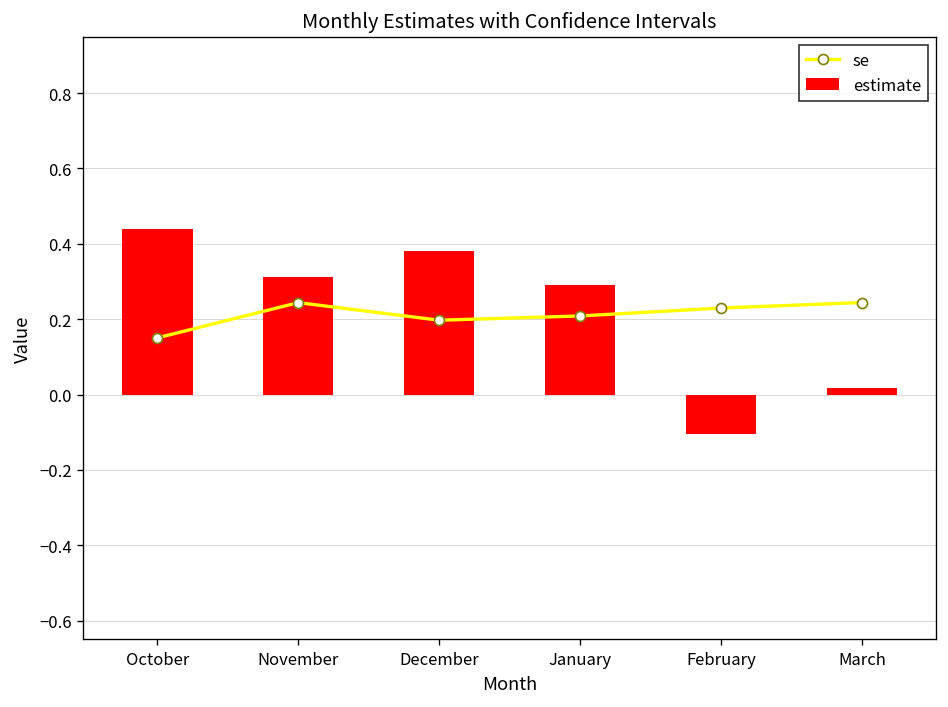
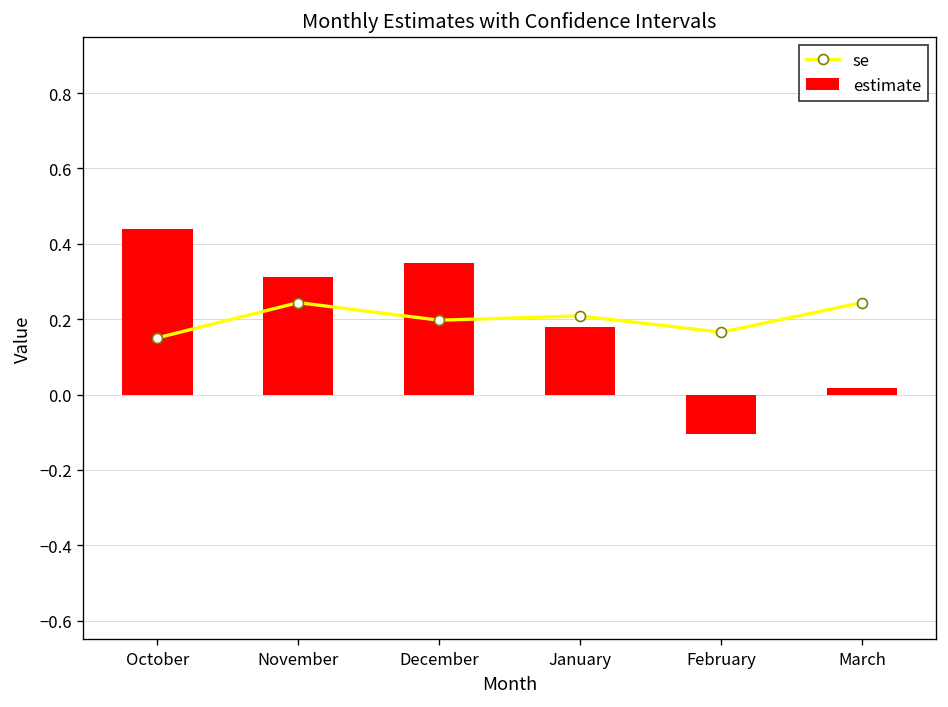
  {
    "se": {
      "October": 0.15,
      "November": 0.24,
      "December": 0.20,
      "January": 0.21,
-     "February": 0.23,
+     "February": 0.17,
      "March": 0.24
    },
    "estimate": {
      "October": 0.44,
      "November": 0.31,
-     "December": 0.38,
-     "January": 0.29,
+     "December": 0.35,
+     "January": 0.18,
      "February": -0.10,
      "March": 0.02
    }
  }
